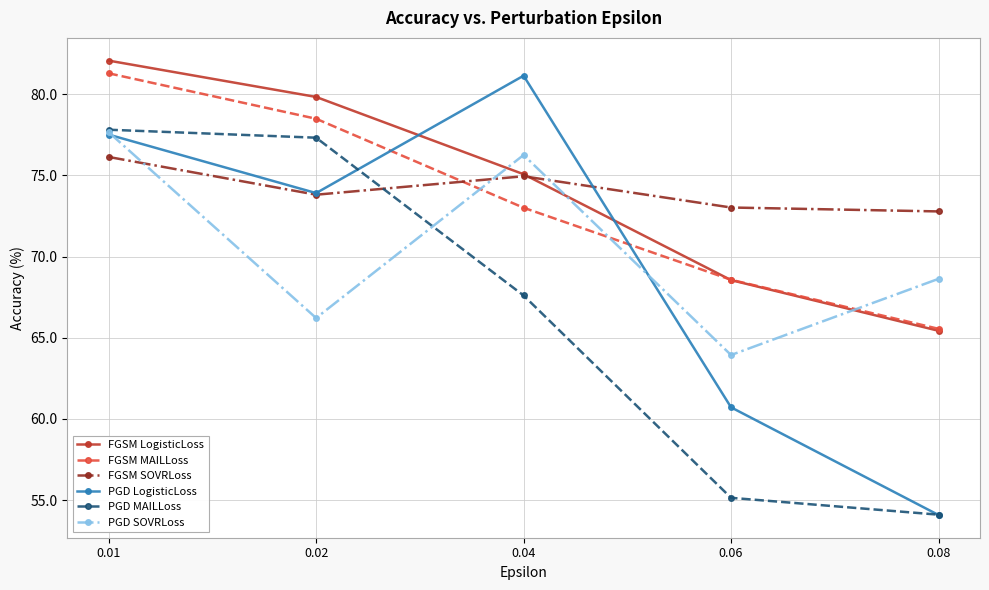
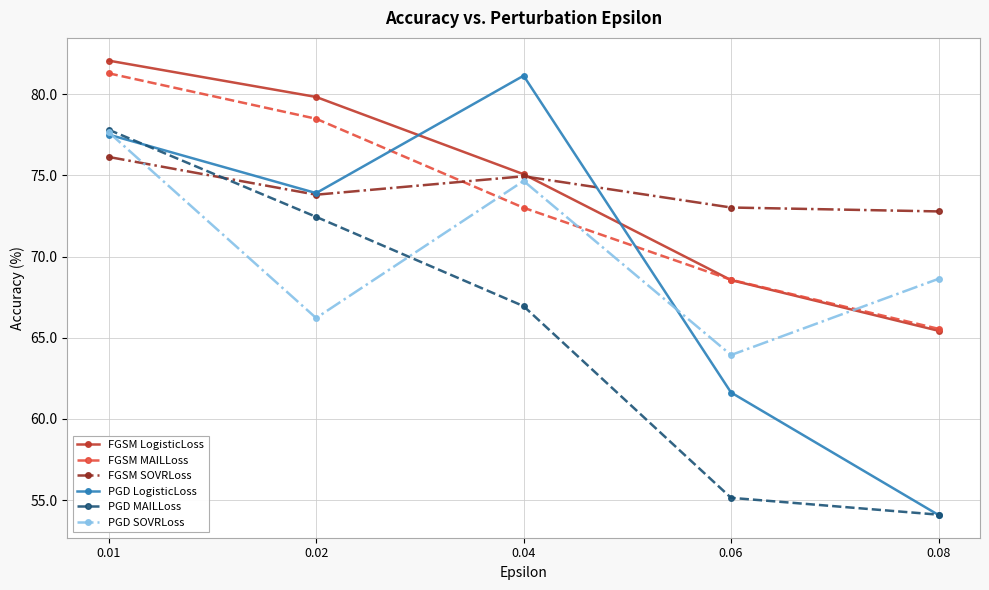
  {
    "PGD LogisticLoss": {
      "0.04": 81.1,
-     "0.06": 60.7
+     "0.06": 61.6
    },
    "PGD MAILLoss": {
-     "0.02": 77.3,
-     "0.04": 67.6,
+     "0.02": 72.5,
+     "0.04": 66.9,
      "0.06": 55.1
    },
    "PGD SOVRLoss": {
      "0.02": 66.2,
-     "0.04": 76.3,
+     "0.04": 74.7,
      "0.06": 63.9,
      "0.08": 68.6
    }
  }
